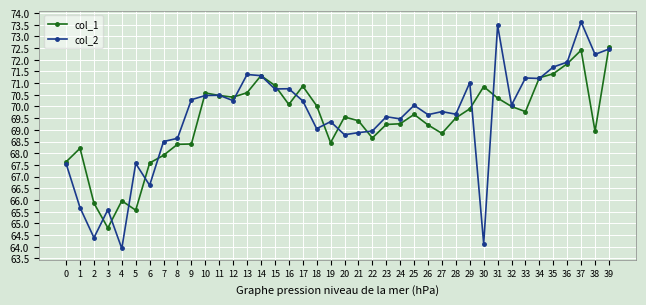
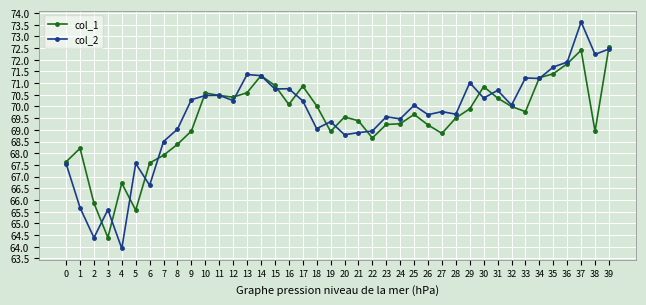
  {
    "col_1": {
      "1": 68.2,
      "2": 65.9,
-     "3": 64.8,
-     "4": 66.0,
+     "3": 64.4,
+     "4": 66.7,
      "5": 65.6,
      "6": 67.6,
      "7": 67.9,
      "8": 68.4,
-     "9": 68.4,
+     "9": 68.9,
      "12": 70.4,
      "13": 70.6,
      "15": 70.9,
      "16": 70.1,
      "17": 70.9,
      "18": 70.0,
-     "19": 68.4,
+     "19": 68.9,
      "20": 69.6,
      "21": 69.4,
      "22": 68.7,
      "23": 69.2,
      "24": 69.3,
      "25": 69.7,
      "26": 69.2,
      "27": 68.8,
      "28": 69.5,
      "29": 69.9,
      "30": 70.8,
      "31": 70.4,
      "33": 69.8,
      "35": 71.4,
      "37": 72.4,
      "38": 68.9
    },
    "col_2": {
      "1": 65.7,
      "2": 64.4,
      "3": 65.6,
      "4": 63.9,
      "5": 67.6,
      "6": 66.6,
      "7": 68.5,
-     "8": 68.6,
+     "8": 69.0,
      "9": 70.3,
      "12": 70.3,
      "13": 71.4,
      "15": 70.8,
      "16": 70.8,
      "17": 70.2,
      "18": 69.1,
      "19": 69.3,
      "20": 68.8,
      "21": 68.9,
      "22": 68.9,
      "23": 69.6,
      "24": 69.5,
      "25": 70.1,
      "26": 69.7,
      "27": 69.8,
      "28": 69.7,
      "29": 71.0,
-     "30": 64.1,
-     "31": 73.5,
+     "30": 70.4,
+     "31": 70.7,
      "33": 71.2,
      "35": 71.7,
      "37": 73.6,
      "38": 72.2
    }
  }
